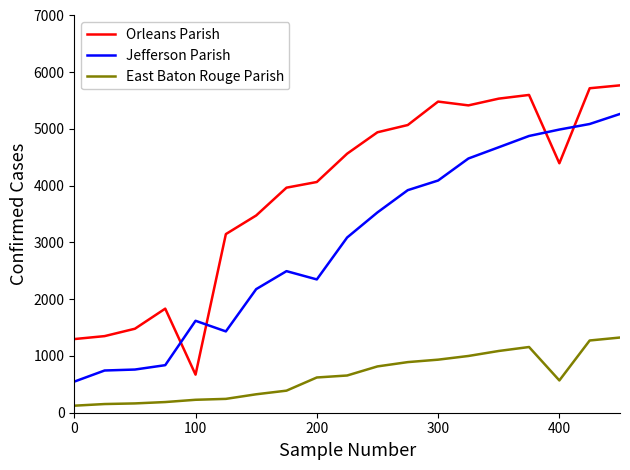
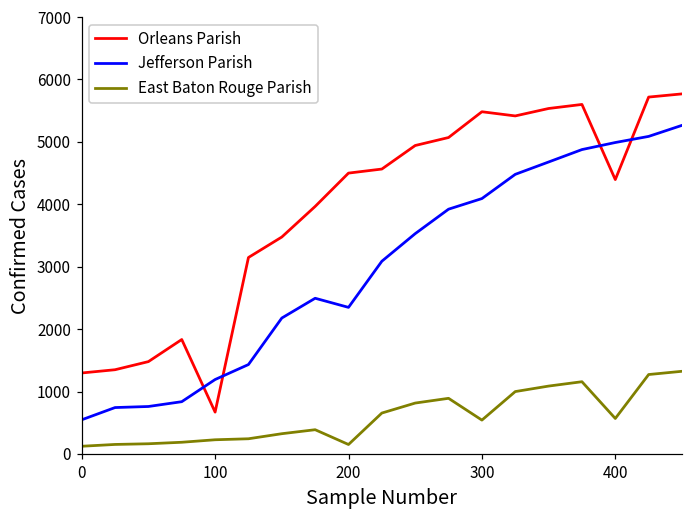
  {
    "Orleans Parish": {
      "0": 1300,
      "100": 700,
-     "200": 4100,
+     "200": 4500,
      "300": 5500,
      "400": 4400
    },
    "Jefferson Parish": {
      "0": 500,
-     "100": 1600,
+     "100": 1200,
      "200": 2300,
      "300": 4100,
      "400": 5000
    },
    "East Baton Rouge Parish": {
      "0": 100,
      "100": 200,
-     "200": 600,
-     "300": 900,
+     "200": 200,
+     "300": 500,
      "400": 600
    }
  }
